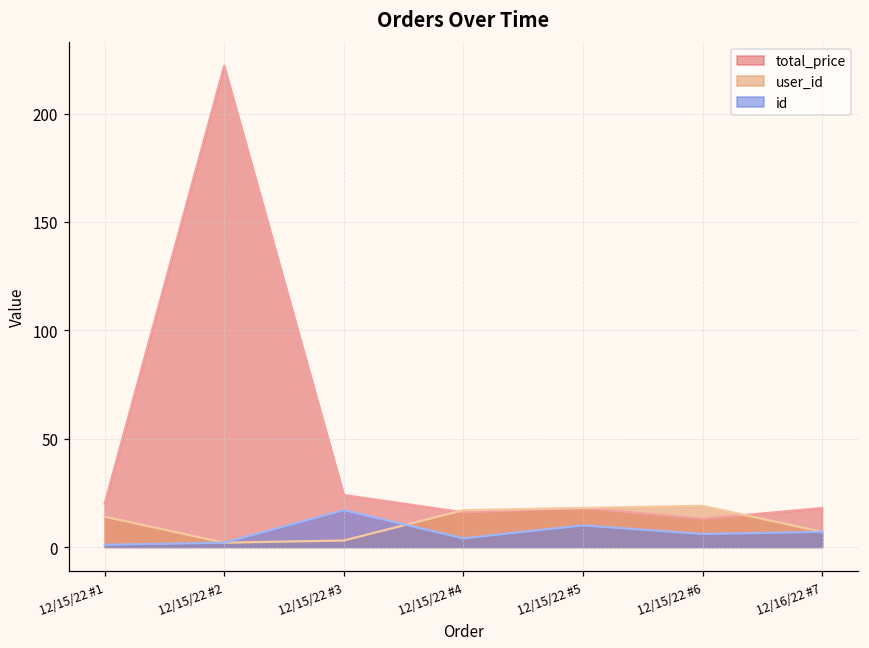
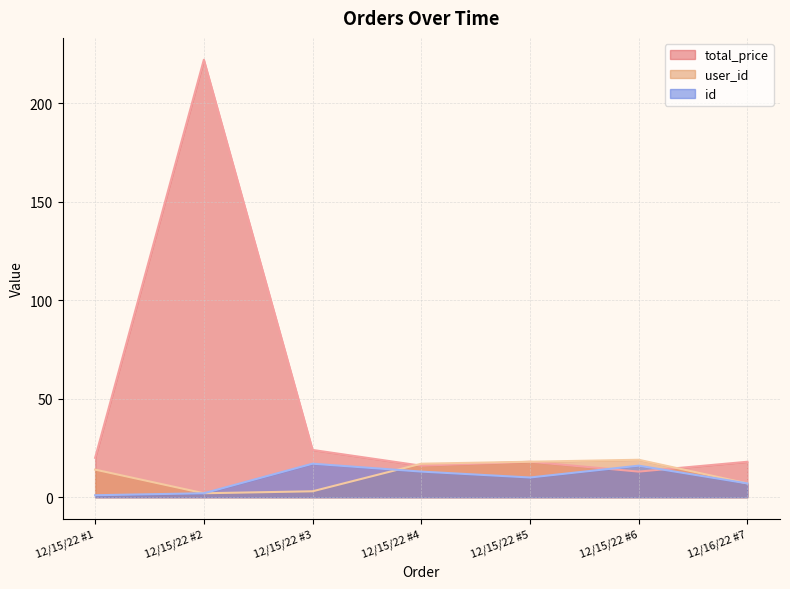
  {
    "id": {
      "12/15/22 #1": 1,
      "12/15/22 #3": 17,
-     "12/15/22 #4": 4,
+     "12/15/22 #4": 13,
      "12/15/22 #5": 10,
-     "12/15/22 #6": 6
+     "12/15/22 #6": 16
    }
  }
